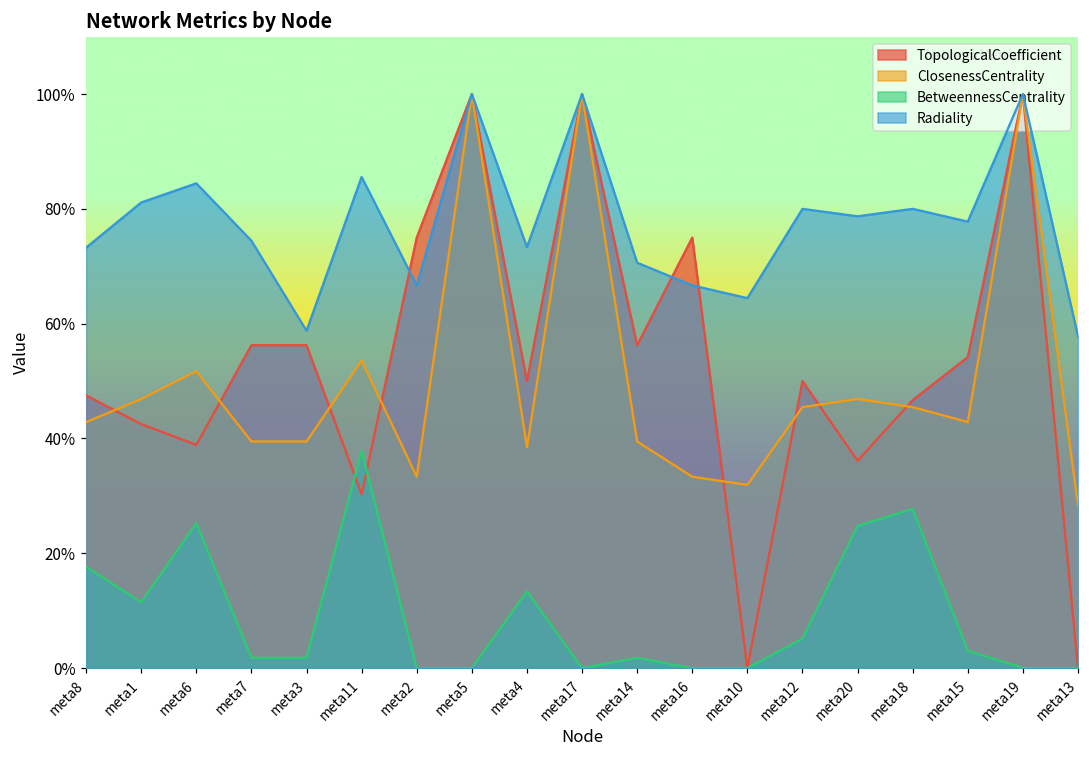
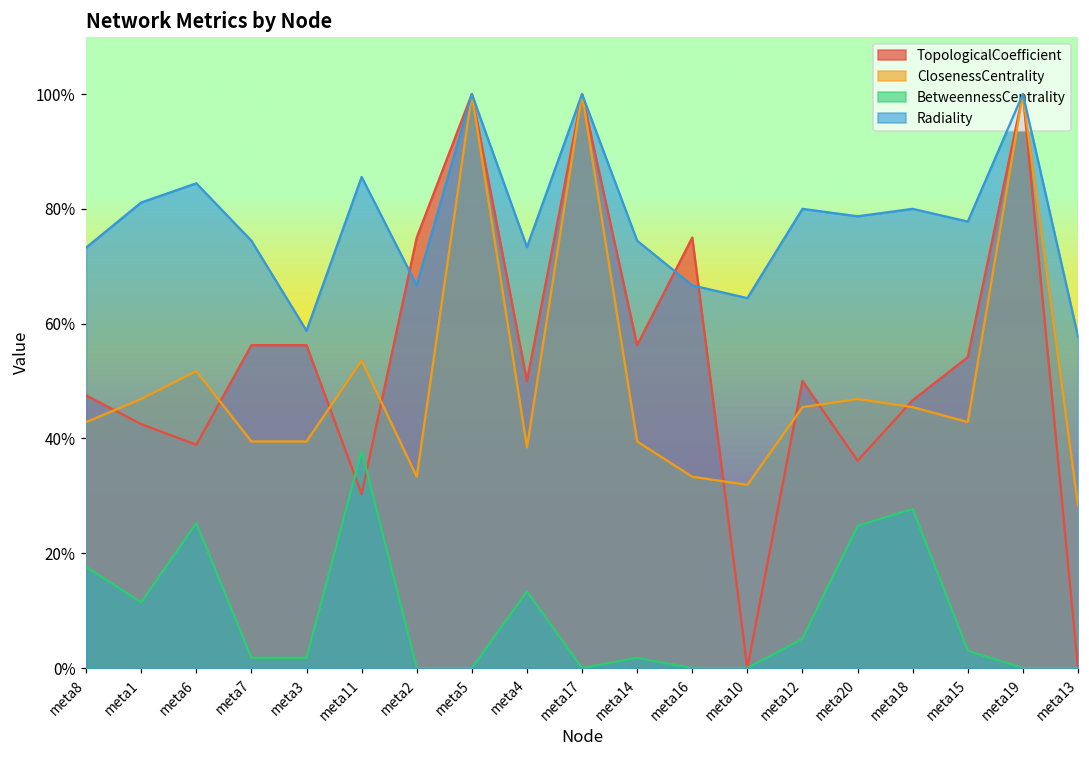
  {
    "TopologicalCoefficient": {
      "meta8": "48%",
      "meta1": "43%",
      "meta6": "39%",
      "meta7": "56%",
      "meta3": "56%",
      "meta11": "30%",
      "meta2": "75%",
      "meta4": "50%",
      "meta14": "56%",
      "meta16": "75%",
      "meta12": "50%",
      "meta20": "36%",
      "meta18": "47%",
      "meta15": "54%"
    },
    "ClosenessCentrality": {
      "meta8": "43%",
      "meta1": "47%",
      "meta6": "52%",
      "meta7": "39%",
      "meta3": "39%",
      "meta11": "54%",
      "meta2": "33%",
      "meta4": "38%",
      "meta14": "39%",
      "meta16": "33%",
      "meta10": "32%",
      "meta12": "45%",
      "meta20": "47%",
      "meta18": "45%",
      "meta15": "43%",
      "meta13": "28%"
    },
    "BetweennessCentrality": {
      "meta8": "18%",
      "meta1": "11%",
      "meta6": "25%",
      "meta7": "2%",
      "meta3": "2%",
      "meta11": "38%",
      "meta2": "0%",
      "meta5": "0%",
      "meta4": "13%",
      "meta17": "0%",
      "meta14": "2%",
      "meta16": "0%",
      "meta12": "5%",
      "meta20": "25%",
      "meta18": "28%",
      "meta15": "3%",
      "meta19": "0%"
    },
    "Radiality": {
      "meta8": "73%",
      "meta1": "81%",
      "meta6": "84%",
      "meta7": "74%",
      "meta3": "59%",
      "meta11": "86%",
      "meta2": "67%",
      "meta4": "73%",
-     "meta14": "71%",
+     "meta14": "74%",
      "meta16": "67%",
      "meta10": "64%",
      "meta12": "80%",
      "meta20": "79%",
      "meta18": "80%",
      "meta15": "78%",
      "meta13": "58%"
    }
  }
